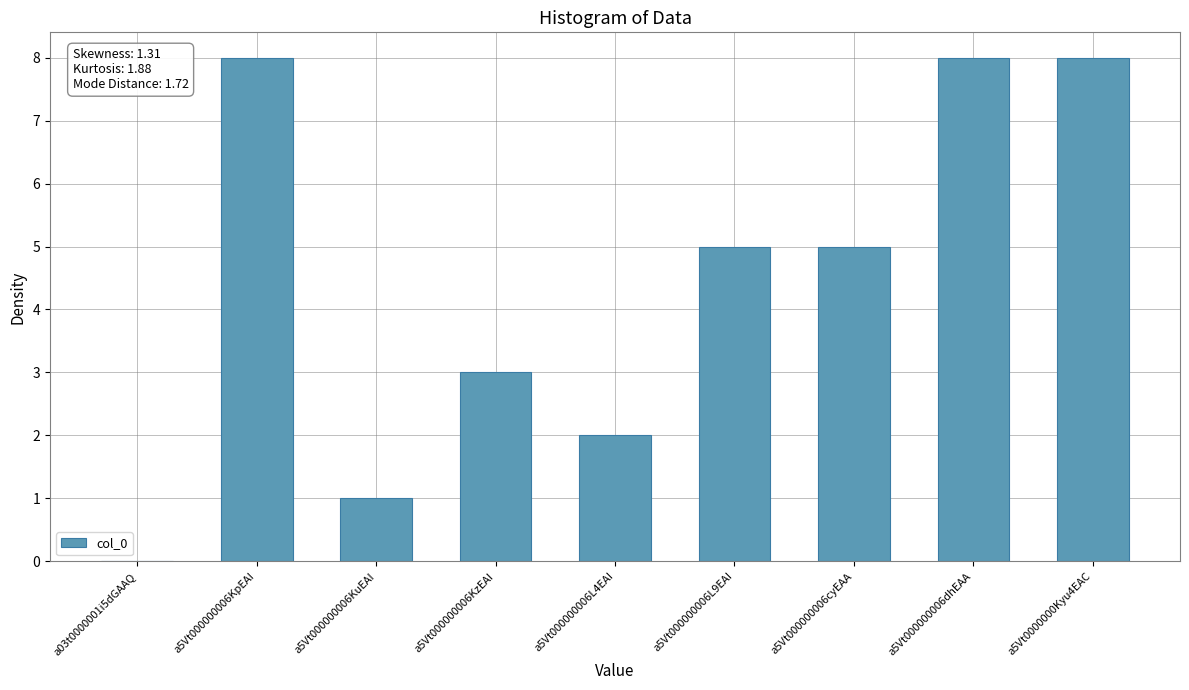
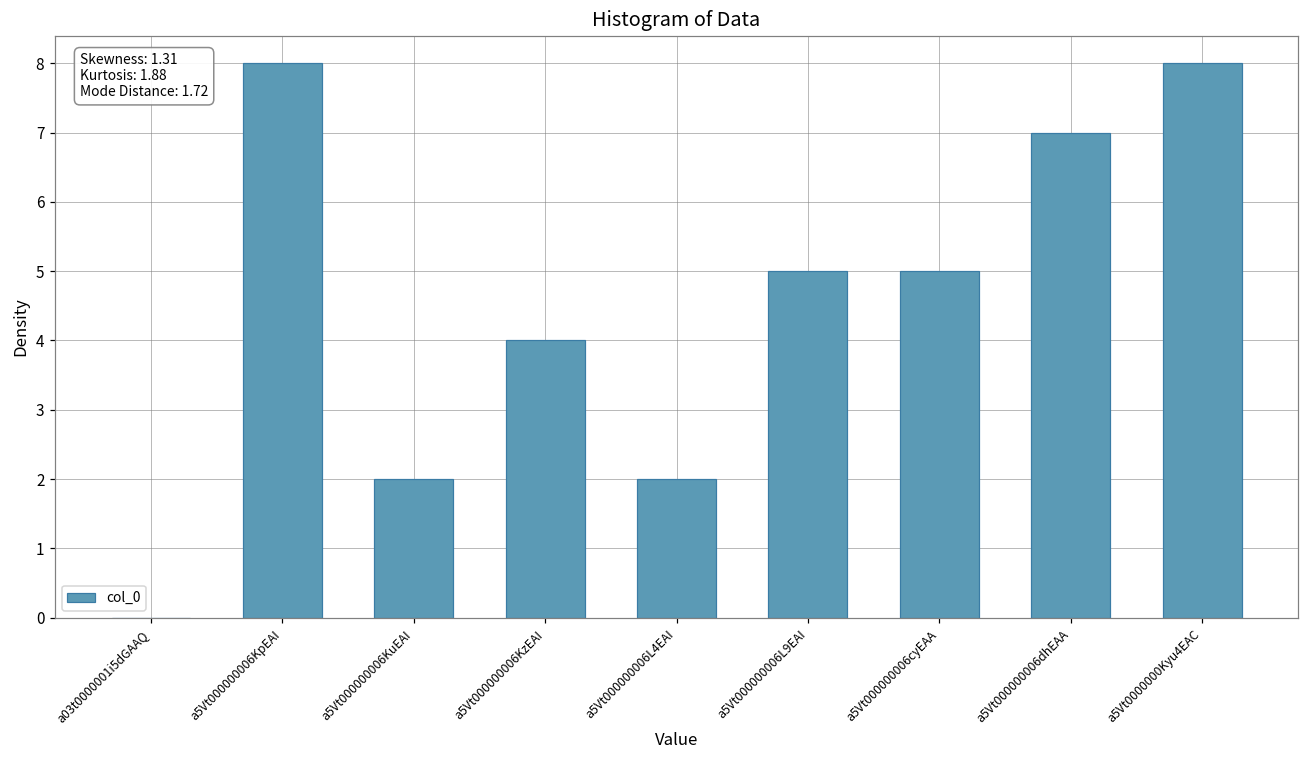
  {
    "a03t0000001i5dGAAQ": 0,
    "a5Vt000000006KpEAI": 8,
-   "a5Vt000000006KuEAI": 1,
-   "a5Vt000000006KzEAI": 3,
+   "a5Vt000000006KuEAI": 2,
+   "a5Vt000000006KzEAI": 4,
    "a5Vt000000006L4EAI": 2,
    "a5Vt000000006L9EAI": 5,
    "a5Vt000000006cyEAA": 5,
-   "a5Vt000000006dhEAA": 8,
+   "a5Vt000000006dhEAA": 7,
    "a5Vt0000000Kyu4EAC": 8
  }
